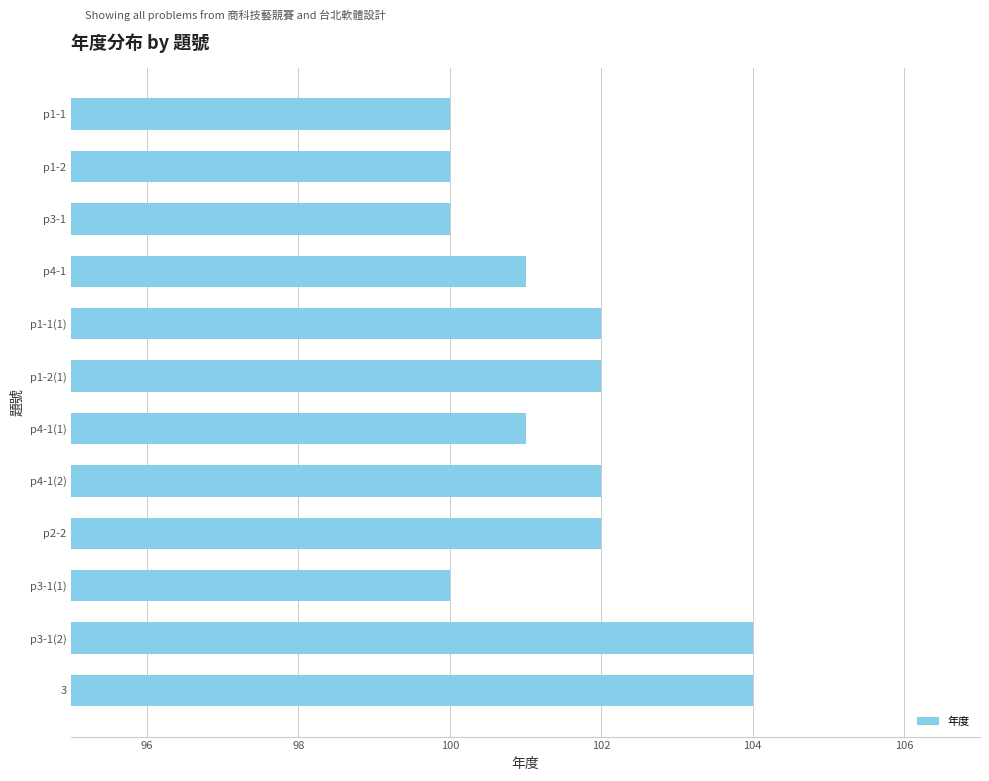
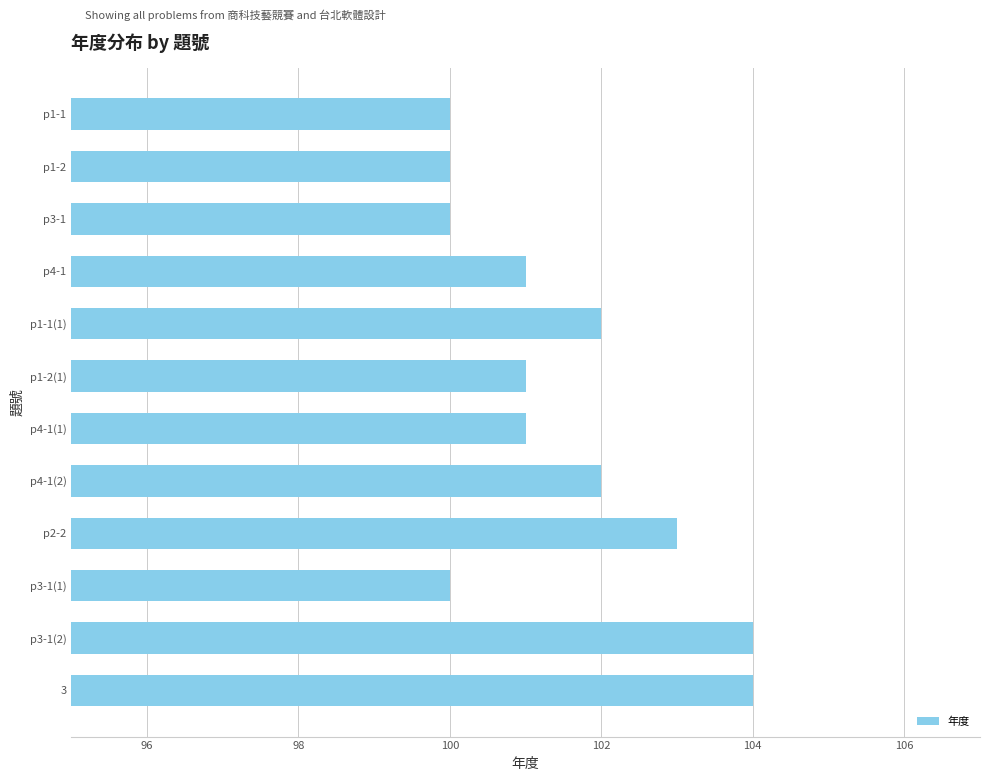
  {
    "p1-1": 100,
    "p1-2": 100,
    "p3-1": 100,
    "p4-1": 101,
    "p1-1(1)": 102,
-   "p1-2(1)": 102,
+   "p1-2(1)": 101,
    "p4-1(1)": 101,
    "p4-1(2)": 102,
-   "p2-2": 102,
+   "p2-2": 103,
    "p3-1(1)": 100,
    "p3-1(2)": 104,
    "3": 104
  }
